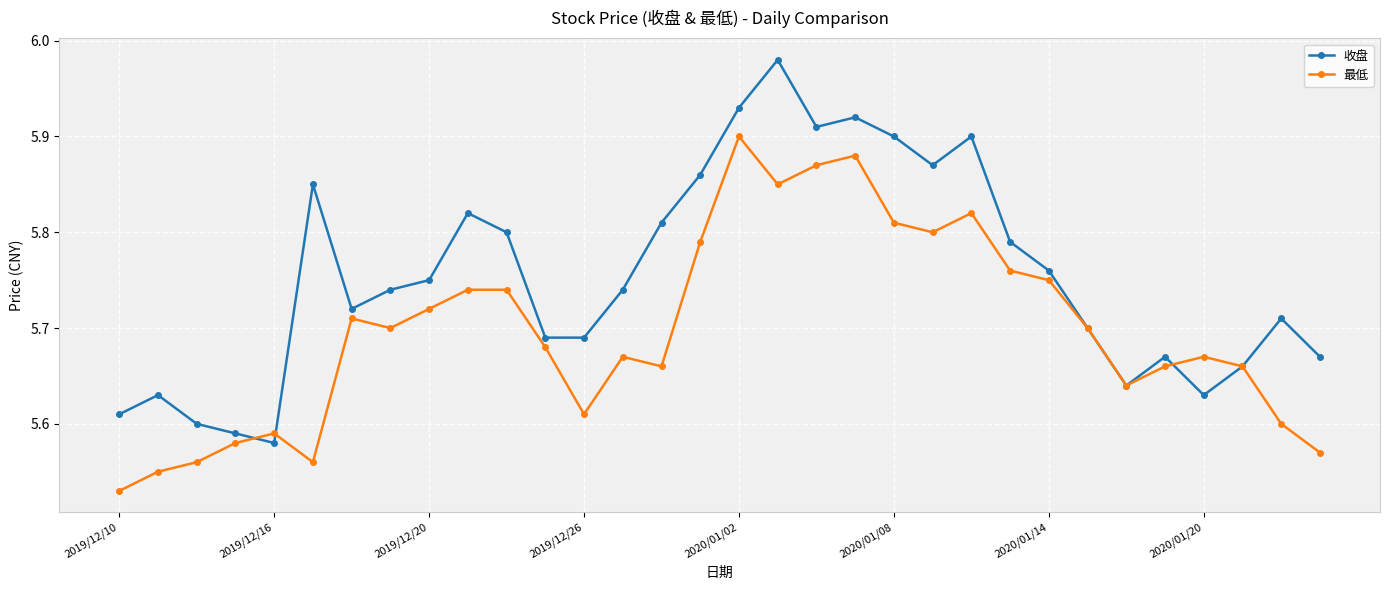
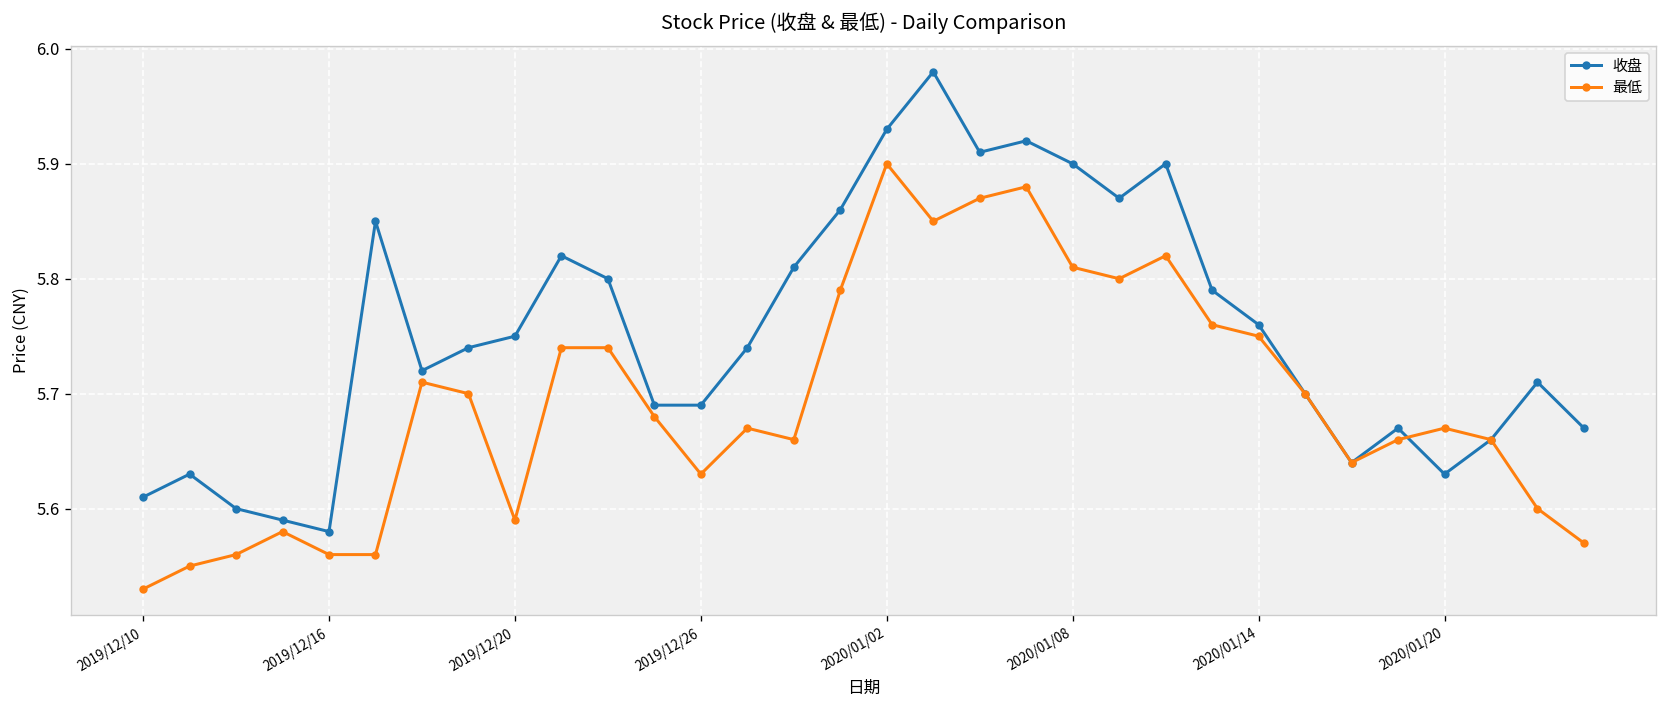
  {
    "收盘": {
      "2019/12/10": 5.61,
      "2019/12/16": 5.58,
      "2019/12/20": 5.75,
      "2019/12/26": 5.69,
      "2020/01/02": 5.93,
      "2020/01/08": 5.90,
      "2020/01/14": 5.76,
      "2020/01/20": 5.63
    },
    "最低": {
      "2019/12/10": 5.53,
-     "2019/12/16": 5.59,
-     "2019/12/20": 5.72,
-     "2019/12/26": 5.61,
+     "2019/12/16": 5.56,
+     "2019/12/20": 5.59,
+     "2019/12/26": 5.63,
      "2020/01/02": 5.90,
      "2020/01/08": 5.81,
      "2020/01/14": 5.75,
      "2020/01/20": 5.67
    }
  }
